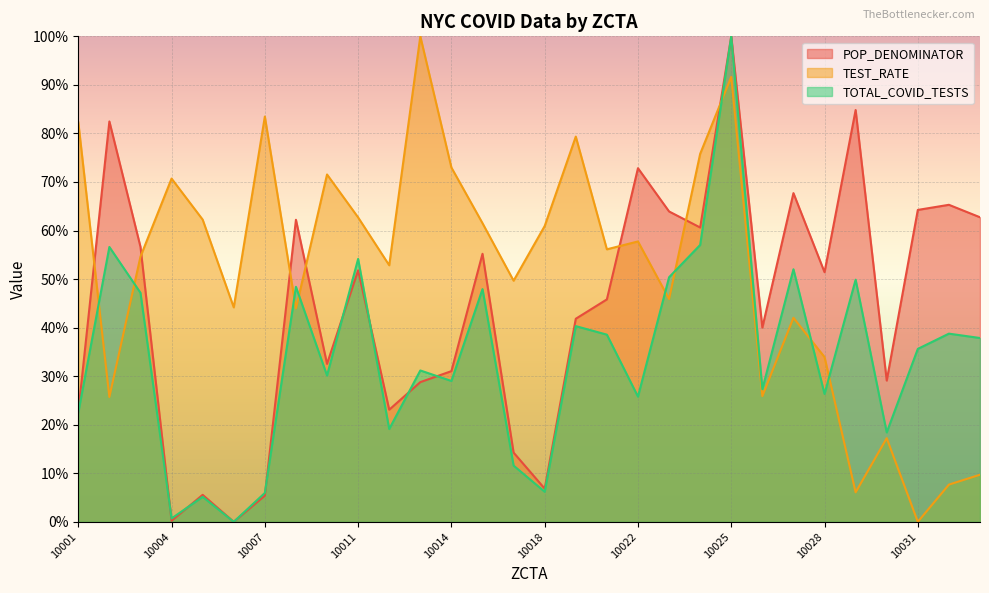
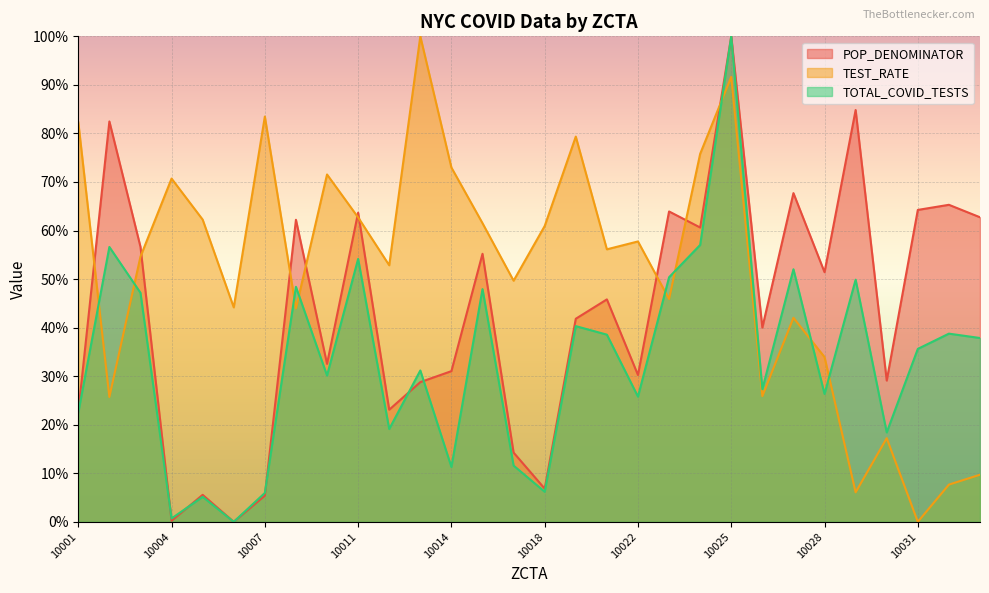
  {
    "POP_DENOMINATOR": {
      "10007": "5%",
-     "10011": "52%",
+     "10011": "64%",
      "10014": "31%",
      "10018": "7%",
-     "10022": "73%",
+     "10022": "30%",
      "10028": "51%",
      "10031": "64%"
    },
    "TEST_RATE": {
      "10001": "82%",
      "10004": "71%",
      "10007": "83%",
      "10011": "63%",
      "10014": "73%",
      "10018": "61%",
      "10022": "58%",
      "10025": "92%",
      "10028": "34%",
      "10031": "0%"
    },
    "TOTAL_COVID_TESTS": {
      "10007": "6%",
      "10011": "54%",
-     "10014": "29%",
+     "10014": "11%",
      "10018": "6%",
      "10022": "26%",
      "10028": "26%",
      "10031": "36%"
    }
  }
